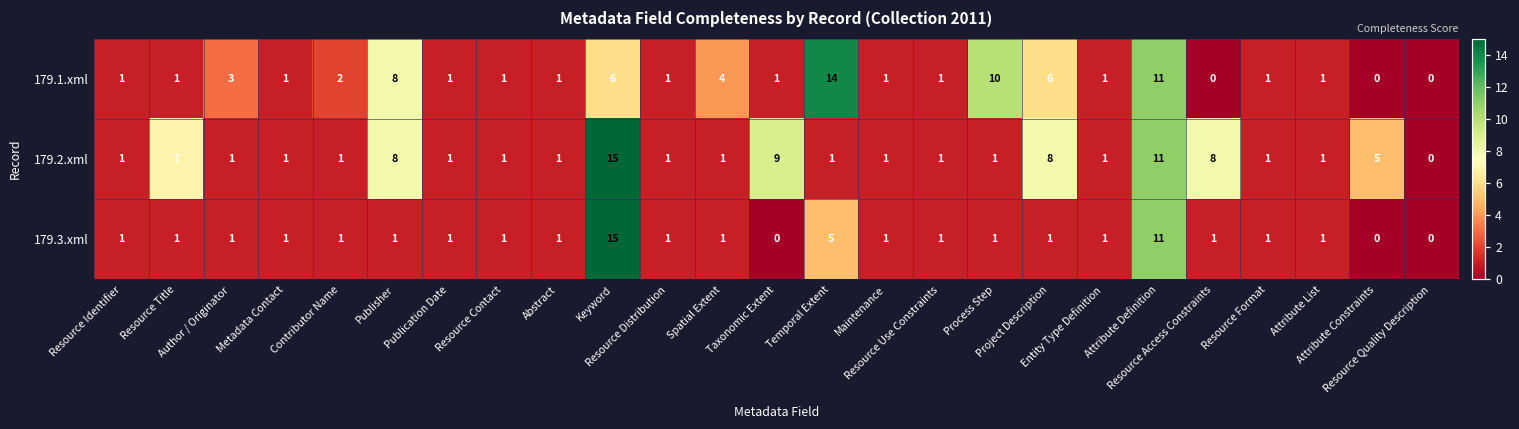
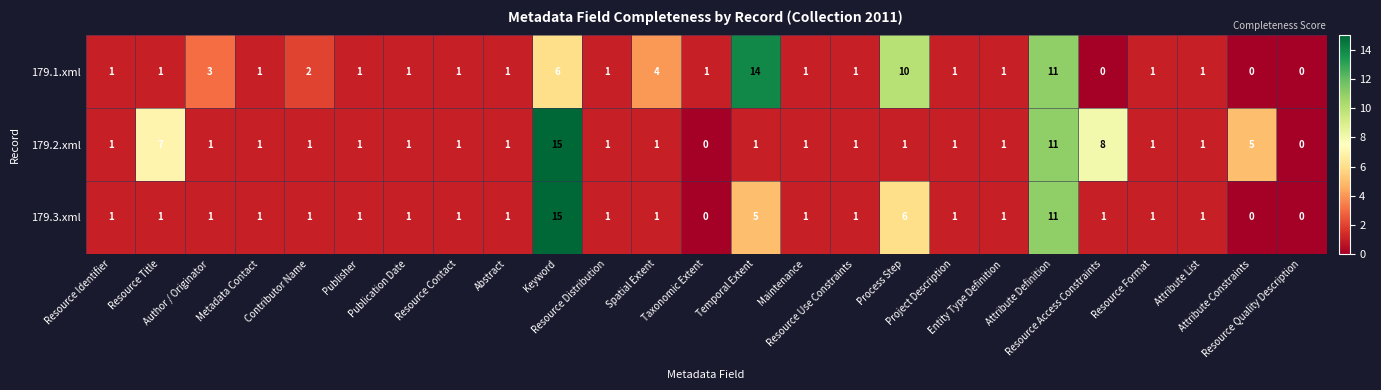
  {
    "179.1.xml": {
      "Resource Identifier": 1,
      "Resource Title": 1,
      "Author / Originator": 3,
      "Metadata Contact": 1,
      "Contributor Name": 2,
-     "Publisher": 8,
+     "Publisher": 1,
      "Publication Date": 1,
      "Resource Contact": 1,
      "Abstract": 1,
      "Keyword": 6,
      "Resource Distribution": 1,
      "Spatial Extent": 4,
      "Taxonomic Extent": 1,
      "Temporal Extent": 14,
      "Maintenance": 1,
      "Resource Use Constraints": 1,
      "Process Step": 10,
-     "Project Description": 6,
+     "Project Description": 1,
      "Entity Type Definition": 1,
      "Attribute Definition": 11,
      "Resource Access Constraints": 0,
      "Resource Format": 1,
      "Attribute List": 1,
      "Attribute Constraints": 0,
      "Resource Quality Description": 0
    },
    "179.2.xml": {
      "Resource Identifier": 1,
      "Resource Title": 7,
      "Author / Originator": 1,
      "Metadata Contact": 1,
      "Contributor Name": 1,
-     "Publisher": 8,
+     "Publisher": 1,
      "Publication Date": 1,
      "Resource Contact": 1,
      "Abstract": 1,
      "Keyword": 15,
      "Resource Distribution": 1,
      "Spatial Extent": 1,
-     "Taxonomic Extent": 9,
+     "Taxonomic Extent": 0,
      "Temporal Extent": 1,
      "Maintenance": 1,
      "Resource Use Constraints": 1,
      "Process Step": 1,
-     "Project Description": 8,
+     "Project Description": 1,
      "Entity Type Definition": 1,
      "Attribute Definition": 11,
      "Resource Access Constraints": 8,
      "Resource Format": 1,
      "Attribute List": 1,
      "Attribute Constraints": 5,
      "Resource Quality Description": 0
    },
    "179.3.xml": {
      "Resource Identifier": 1,
      "Resource Title": 1,
      "Author / Originator": 1,
      "Metadata Contact": 1,
      "Contributor Name": 1,
      "Publisher": 1,
      "Publication Date": 1,
      "Resource Contact": 1,
      "Abstract": 1,
      "Keyword": 15,
      "Resource Distribution": 1,
      "Spatial Extent": 1,
      "Taxonomic Extent": 0,
      "Temporal Extent": 5,
      "Maintenance": 1,
      "Resource Use Constraints": 1,
-     "Process Step": 1,
+     "Process Step": 6,
      "Project Description": 1,
      "Entity Type Definition": 1,
      "Attribute Definition": 11,
      "Resource Access Constraints": 1,
      "Resource Format": 1,
      "Attribute List": 1,
      "Attribute Constraints": 0,
      "Resource Quality Description": 0
    }
  }
